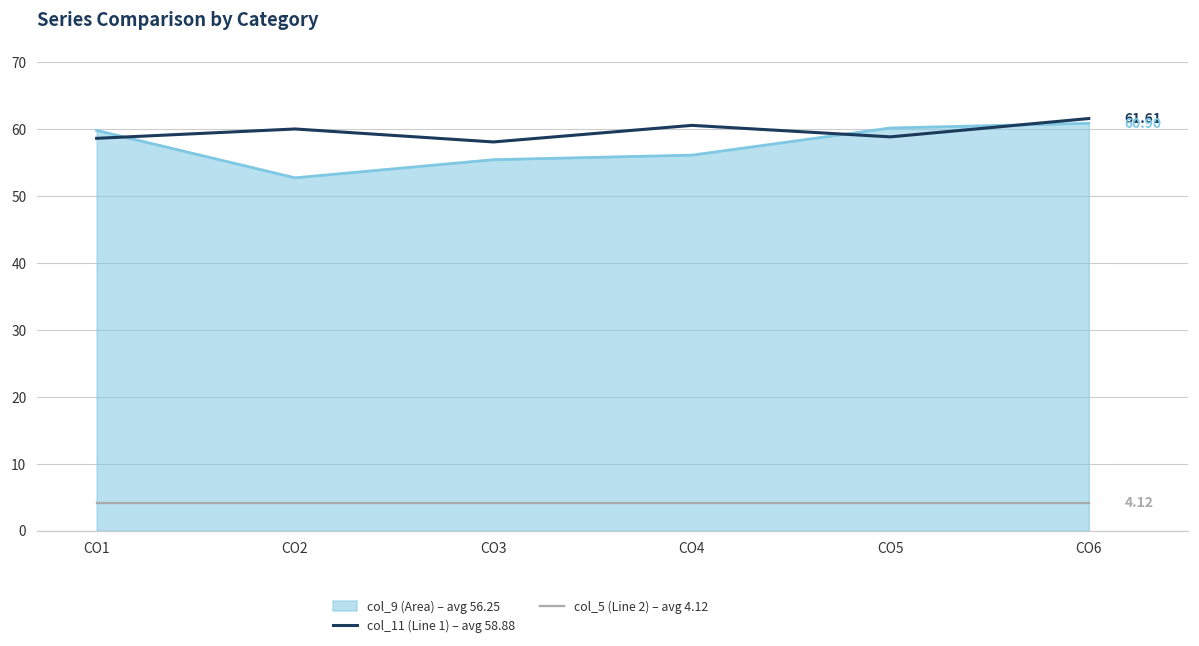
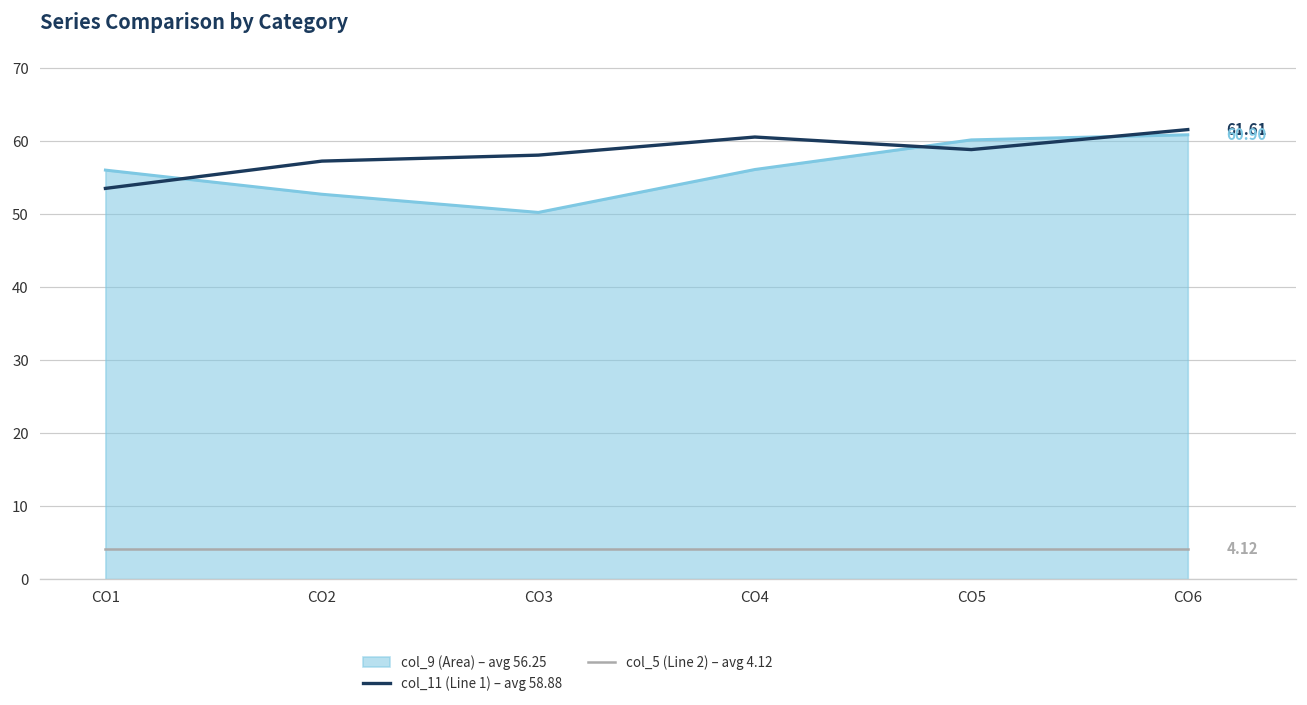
  {
    "col_9 (Area) – avg 56.25": {
-     "CO1": 60,
+     "CO1": 56,
      "CO2": 53,
-     "CO3": 55,
+     "CO3": 50,
      "CO4": 56,
      "CO5": 60,
      "CO6": 61
    },
    "col_11 (Line 1) – avg 58.88": {
-     "CO1": 59,
-     "CO2": 60,
+     "CO1": 54,
+     "CO2": 57,
      "CO3": 58,
      "CO4": 61,
      "CO5": 59,
      "CO6": 62
    },
    "col_5 (Line 2) – avg 4.12": {
      "CO1": 4,
      "CO2": 4,
      "CO3": 4,
      "CO4": 4,
      "CO5": 4,
      "CO6": 4
    }
  }
